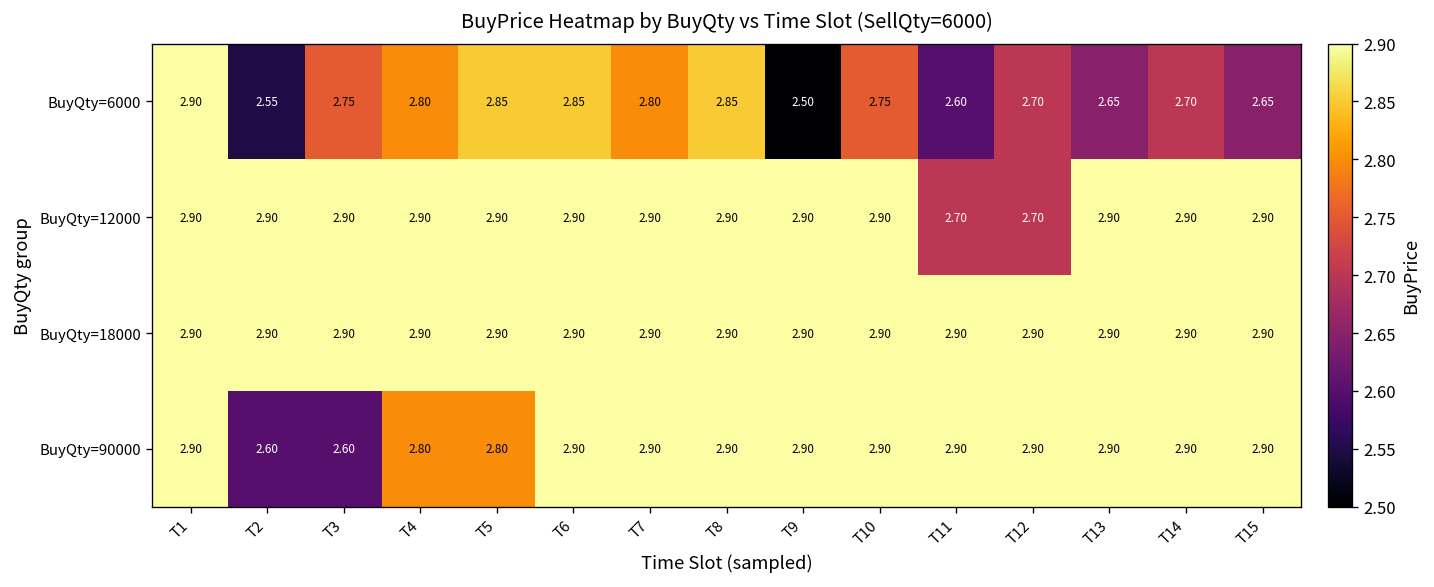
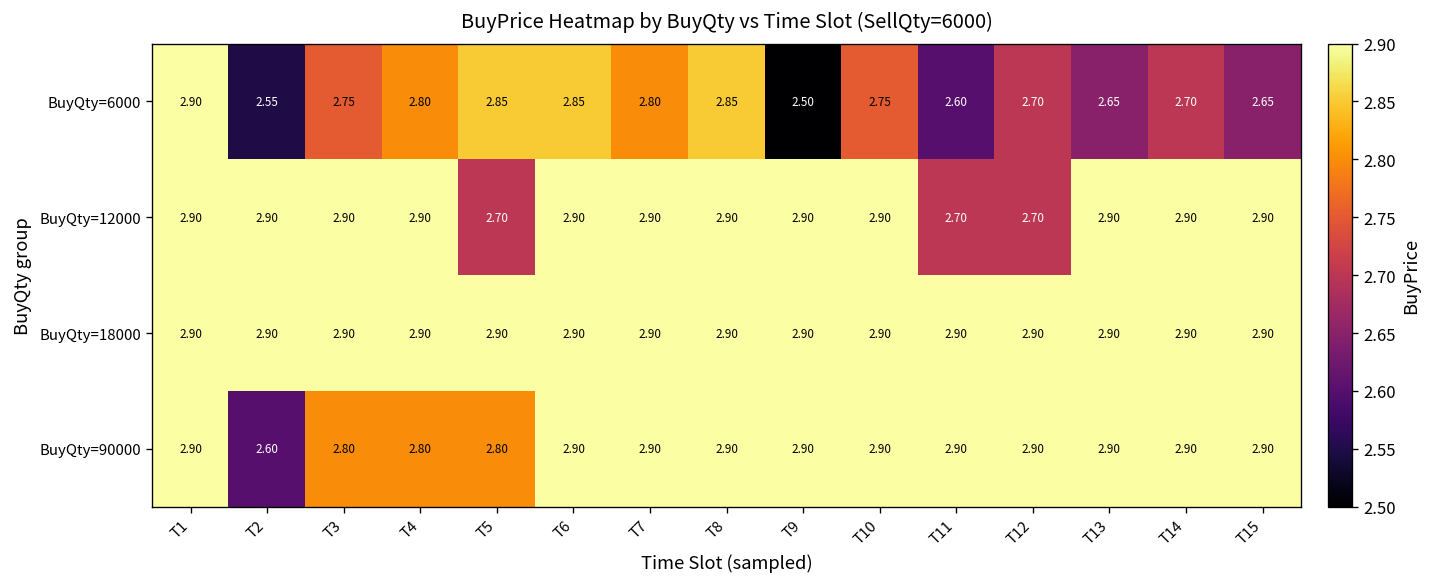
  {
    "BuyQty=6000": {
      "T1": 2.90,
      "T2": 2.55,
      "T3": 2.75,
      "T4": 2.80,
      "T5": 2.85,
      "T6": 2.85,
      "T7": 2.80,
      "T8": 2.85,
      "T9": 2.50,
      "T10": 2.75,
      "T11": 2.60,
      "T12": 2.70,
      "T13": 2.65,
      "T14": 2.70,
      "T15": 2.65
    },
    "BuyQty=12000": {
      "T1": 2.90,
      "T2": 2.90,
      "T3": 2.90,
      "T4": 2.90,
-     "T5": 2.90,
+     "T5": 2.70,
      "T6": 2.90,
      "T7": 2.90,
      "T8": 2.90,
      "T9": 2.90,
      "T10": 2.90,
      "T11": 2.70,
      "T12": 2.70,
      "T13": 2.90,
      "T14": 2.90,
      "T15": 2.90
    },
    "BuyQty=18000": {
      "T1": 2.90,
      "T2": 2.90,
      "T3": 2.90,
      "T4": 2.90,
      "T5": 2.90,
      "T6": 2.90,
      "T7": 2.90,
      "T8": 2.90,
      "T9": 2.90,
      "T10": 2.90,
      "T11": 2.90,
      "T12": 2.90,
      "T13": 2.90,
      "T14": 2.90,
      "T15": 2.90
    },
    "BuyQty=90000": {
      "T1": 2.90,
      "T2": 2.60,
-     "T3": 2.60,
+     "T3": 2.80,
      "T4": 2.80,
      "T5": 2.80,
      "T6": 2.90,
      "T7": 2.90,
      "T8": 2.90,
      "T9": 2.90,
      "T10": 2.90,
      "T11": 2.90,
      "T12": 2.90,
      "T13": 2.90,
      "T14": 2.90,
      "T15": 2.90
    }
  }
